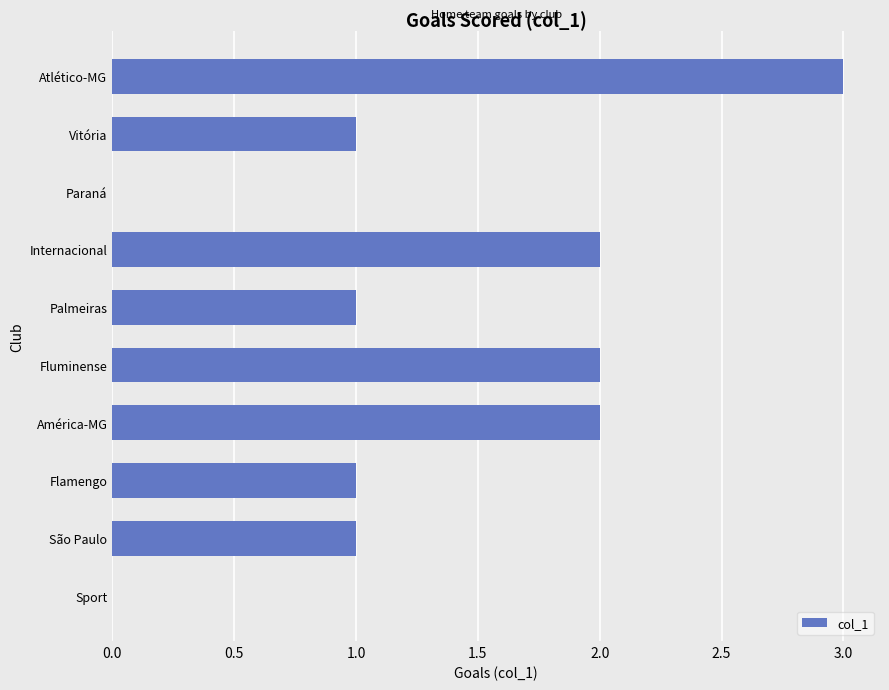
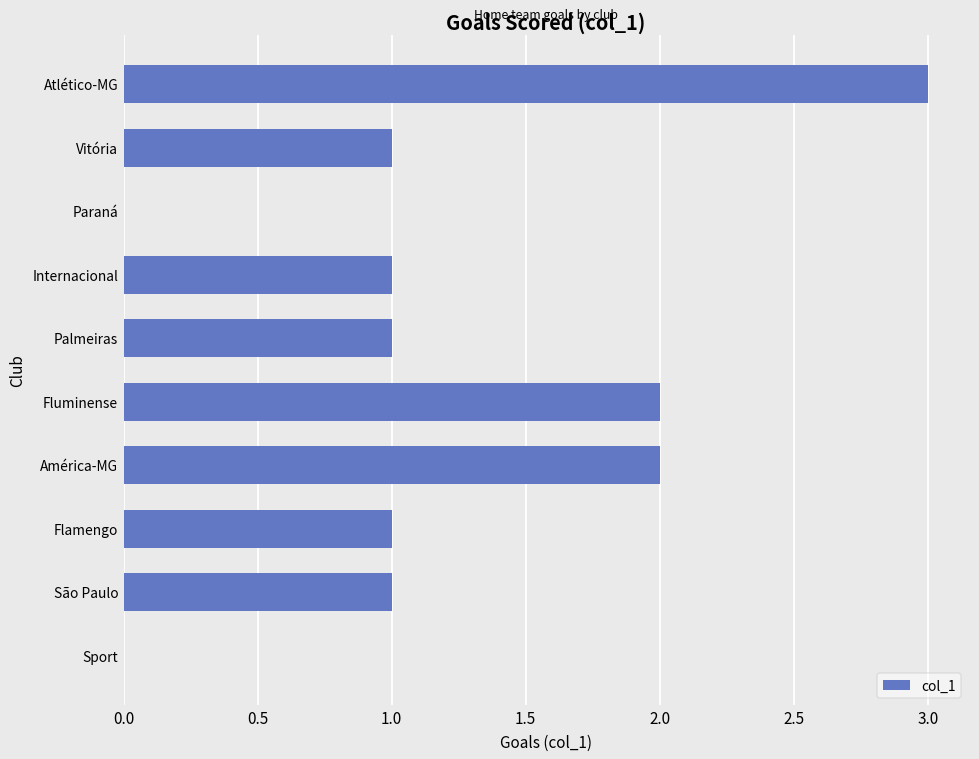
  {
    "Atlético-MG": 3,
    "Vitória": 1,
    "Paraná": 0,
-   "Internacional": 2,
+   "Internacional": 1,
    "Palmeiras": 1,
    "Fluminense": 2,
    "América-MG": 2,
    "Flamengo": 1,
    "São Paulo": 1,
    "Sport": 0
  }
